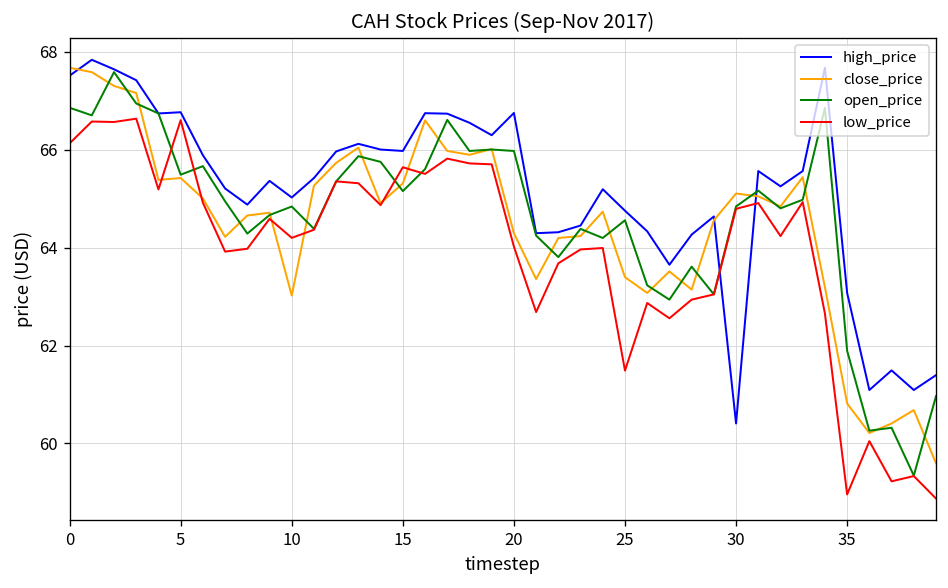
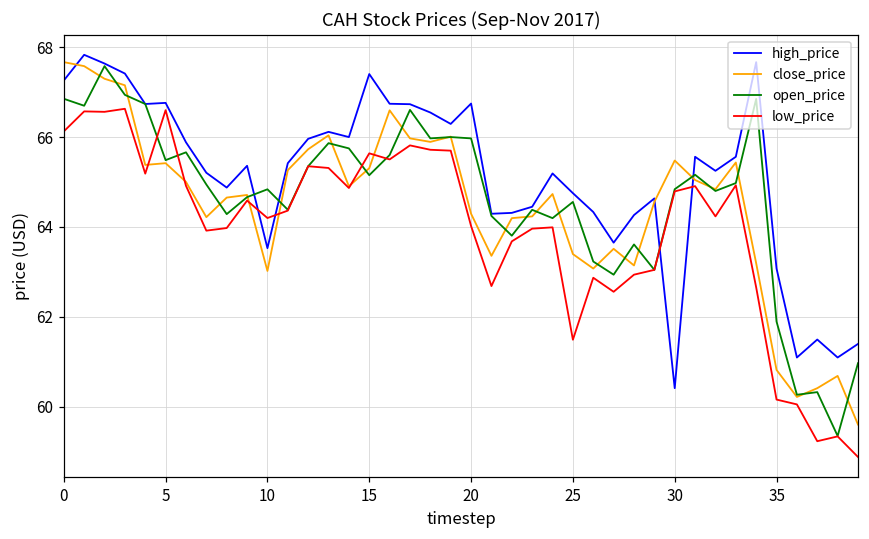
  {
    "high_price": {
-     "0": 67.5,
+     "0": 67.3,
      "5": 66.8,
-     "10": 65.0,
-     "15": 66.0,
+     "10": 63.5,
+     "15": 67.4,
      "20": 66.7,
      "25": 64.8,
      "30": 60.4,
      "35": 63.1
    },
    "close_price": {
      "0": 67.7,
      "5": 65.4,
      "10": 63.0,
      "15": 65.3,
      "20": 64.3,
      "25": 63.4,
-     "30": 65.1,
+     "30": 65.5,
      "35": 60.8
    },
    "open_price": {
      "0": 66.9,
      "5": 65.5,
      "10": 64.8,
      "15": 65.2,
      "20": 66.0,
      "25": 64.6,
      "35": 61.9
    },
    "low_price": {
      "0": 66.1,
      "5": 66.6,
      "10": 64.2,
      "15": 65.6,
      "20": 64.0,
      "25": 61.5,
-     "35": 59.0
+     "35": 60.2
    }
  }
